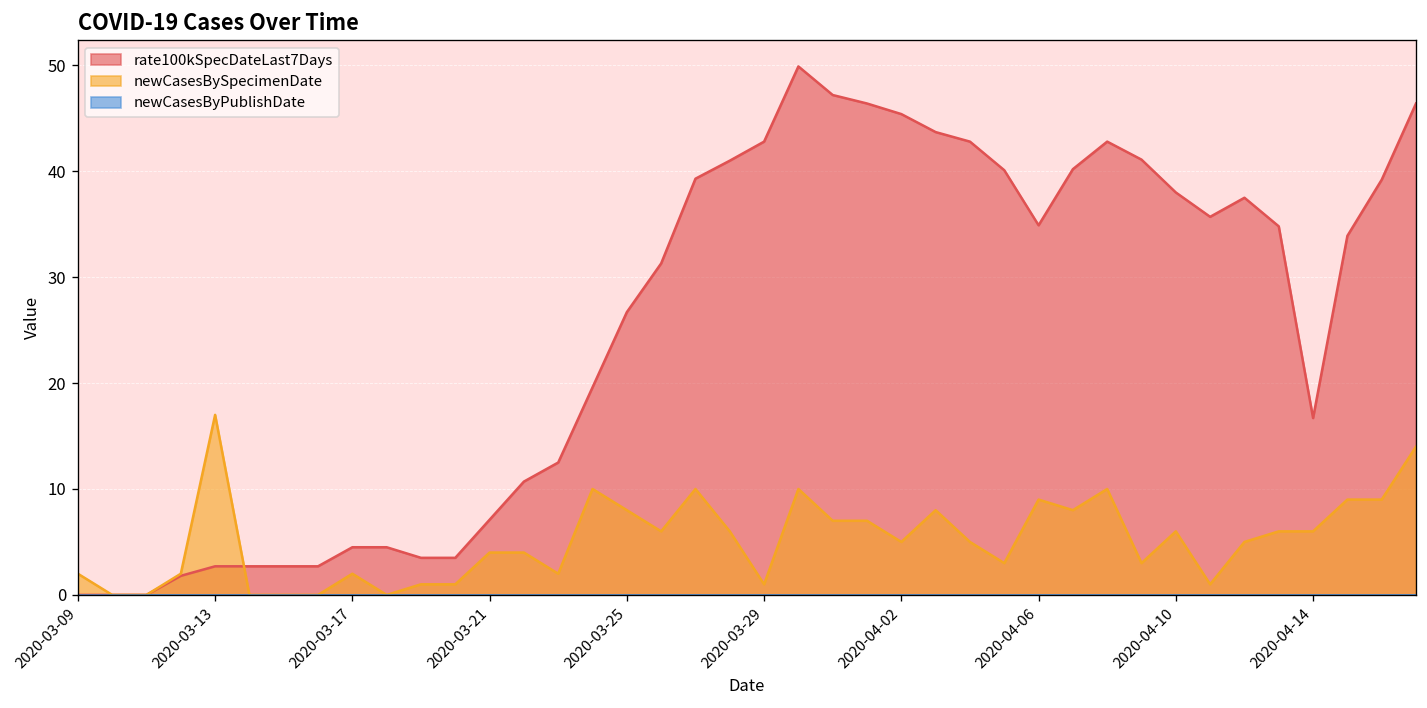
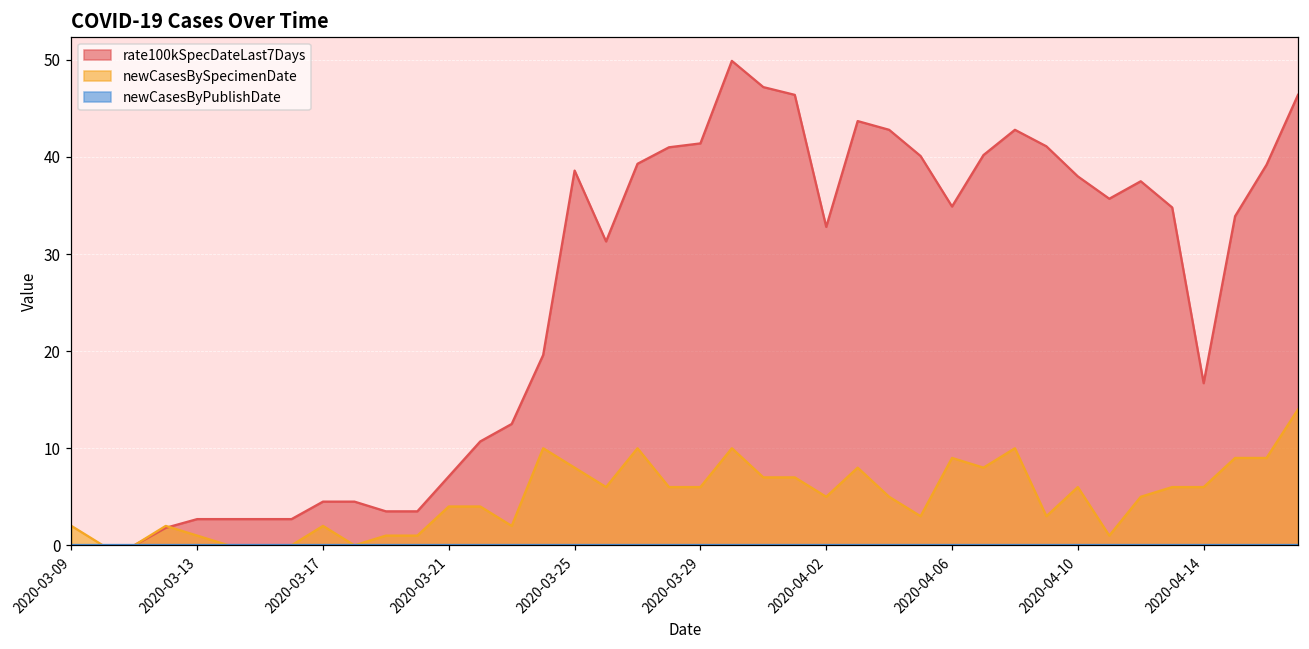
  {
    "rate100kSpecDateLast7Days": {
      "2020-03-13": 3,
      "2020-03-17": 5,
      "2020-03-21": 7,
-     "2020-03-25": 27,
-     "2020-03-29": 43,
-     "2020-04-02": 45,
+     "2020-03-25": 39,
+     "2020-03-29": 41,
+     "2020-04-02": 33,
      "2020-04-06": 35,
      "2020-04-10": 38,
      "2020-04-14": 17
    },
    "newCasesBySpecimenDate": {
      "2020-03-09": 2,
-     "2020-03-13": 17,
+     "2020-03-13": 1,
      "2020-03-17": 2,
      "2020-03-21": 4,
      "2020-03-25": 8,
-     "2020-03-29": 1,
+     "2020-03-29": 6,
      "2020-04-02": 5,
      "2020-04-06": 9,
      "2020-04-10": 6,
      "2020-04-14": 6
    },
    "newCasesByPublishDate": {
      "2020-03-13": 0,
      "2020-03-17": 0,
      "2020-03-21": 0,
      "2020-03-25": 0,
      "2020-03-29": 0,
      "2020-04-02": 0,
      "2020-04-06": 0,
      "2020-04-10": 0,
      "2020-04-14": 0
    }
  }
